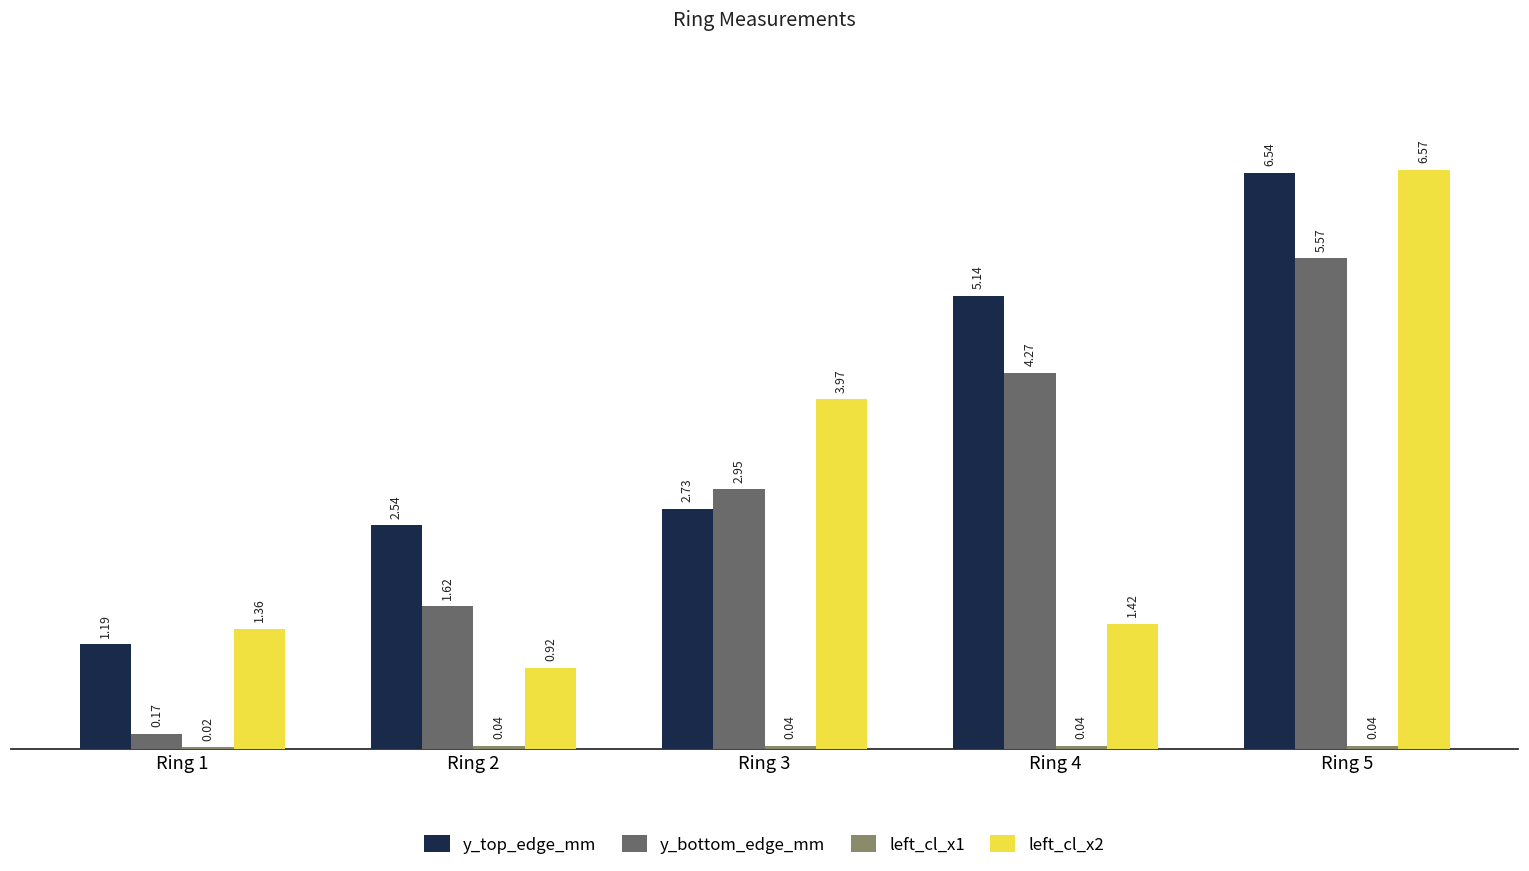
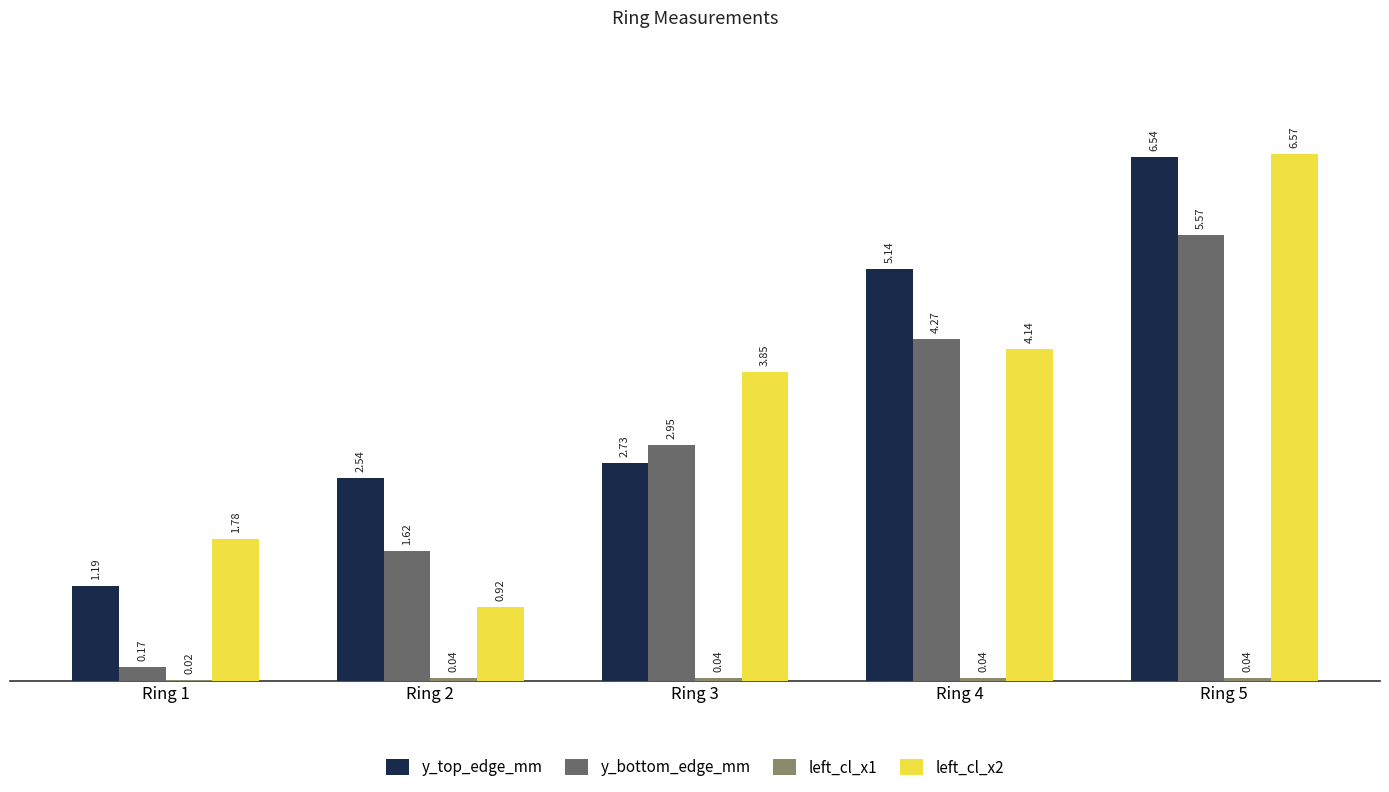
  {
    "y_top_edge_mm": {
      "Ring 1": 1.19,
      "Ring 2": 2.54,
      "Ring 3": 2.73,
      "Ring 4": 5.14,
      "Ring 5": 6.54
    },
    "left_cl_x2": {
-     "Ring 1": 1.36,
+     "Ring 1": 1.78,
      "Ring 2": 0.92,
-     "Ring 3": 3.97,
-     "Ring 4": 1.42,
+     "Ring 3": 3.85,
+     "Ring 4": 4.14,
      "Ring 5": 6.57
    }
  }
